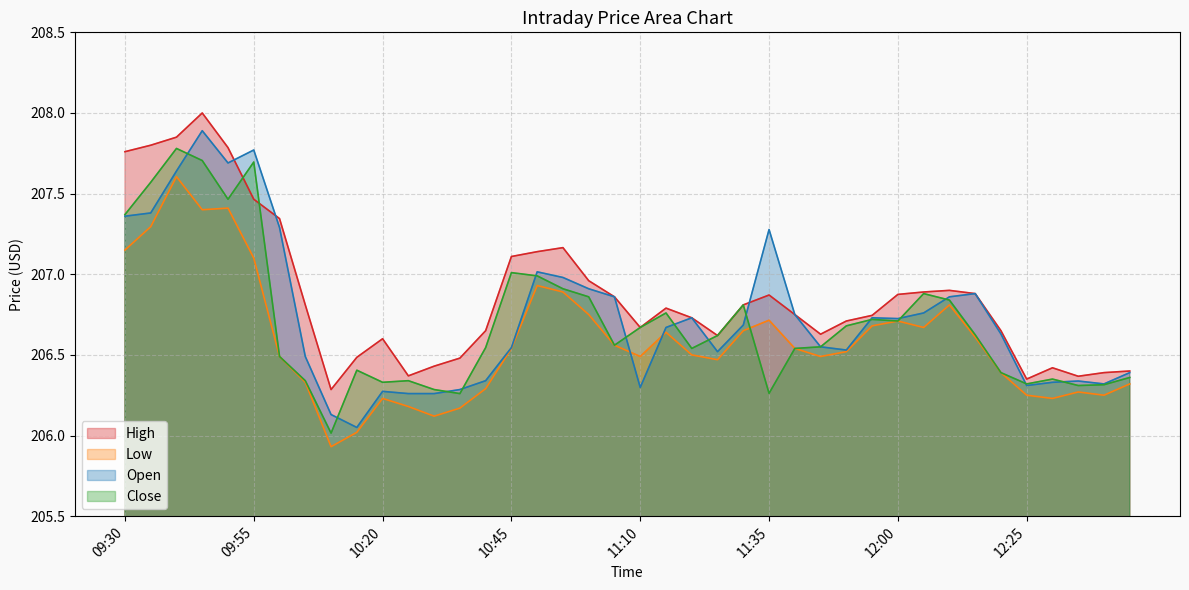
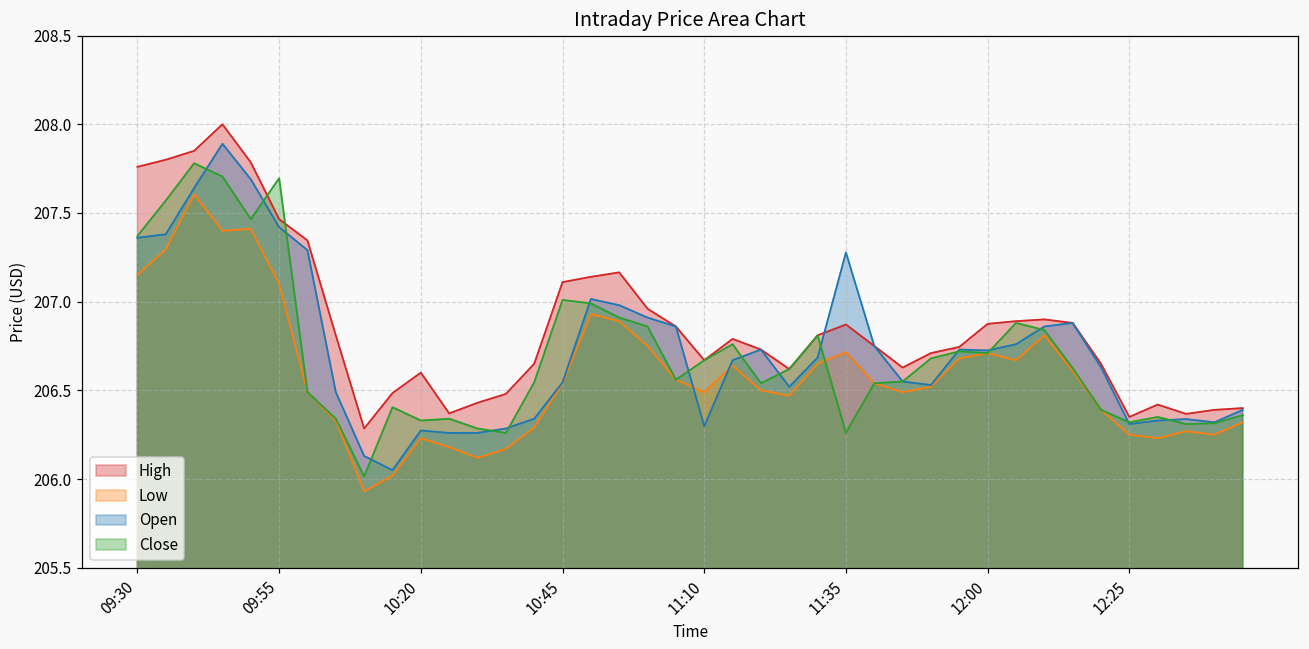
  {
    "Open": {
-     "09:55": 207.77,
+     "09:55": 207.42,
      "10:20": 206.27,
      "11:10": 206.30,
      "11:35": 207.28
    },
    "Close": {
      "09:55": 207.70,
      "10:20": 206.33,
      "10:45": 207.01,
      "11:35": 206.26
    }
  }
